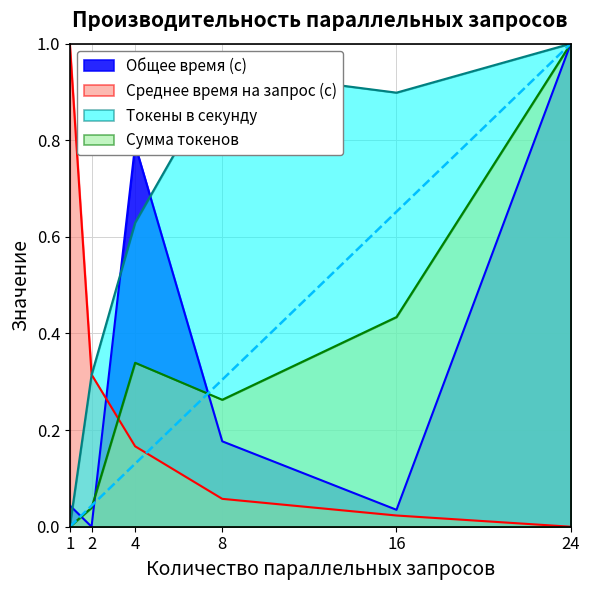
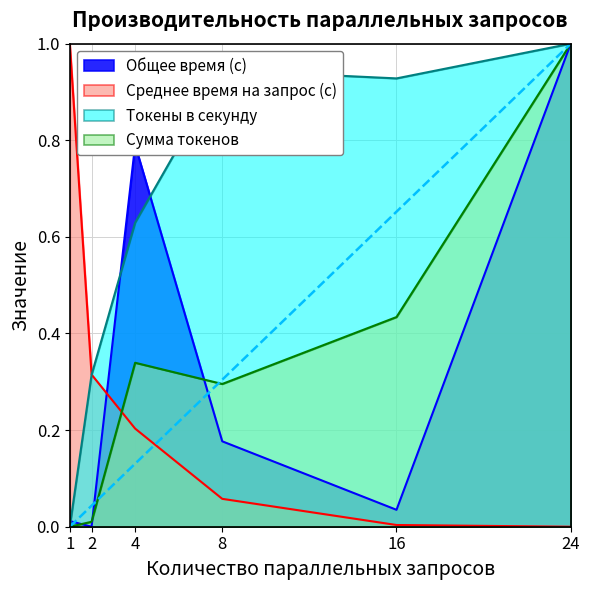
  {
    "Общее время (с)": {
-     "1": 0.04,
+     "1": 0.01,
      "2": 0.00,
      "8": 0.18,
      "16": 0.04
    },
    "Среднее время на запрос (с)": {
      "1": 1.00,
-     "4": 0.17,
+     "4": 0.20,
      "8": 0.06,
-     "16": 0.02,
+     "16": 0.00,
      "24": 0.00
    },
    "Токены в секунду": {
      "4": 0.63,
-     "16": 0.90
+     "16": 0.93
    },
    "Сумма токенов": {
-     "2": 0.04,
+     "2": 0.01,
      "4": 0.34,
-     "8": 0.26,
+     "8": 0.30,
      "16": 0.43
    }
  }
